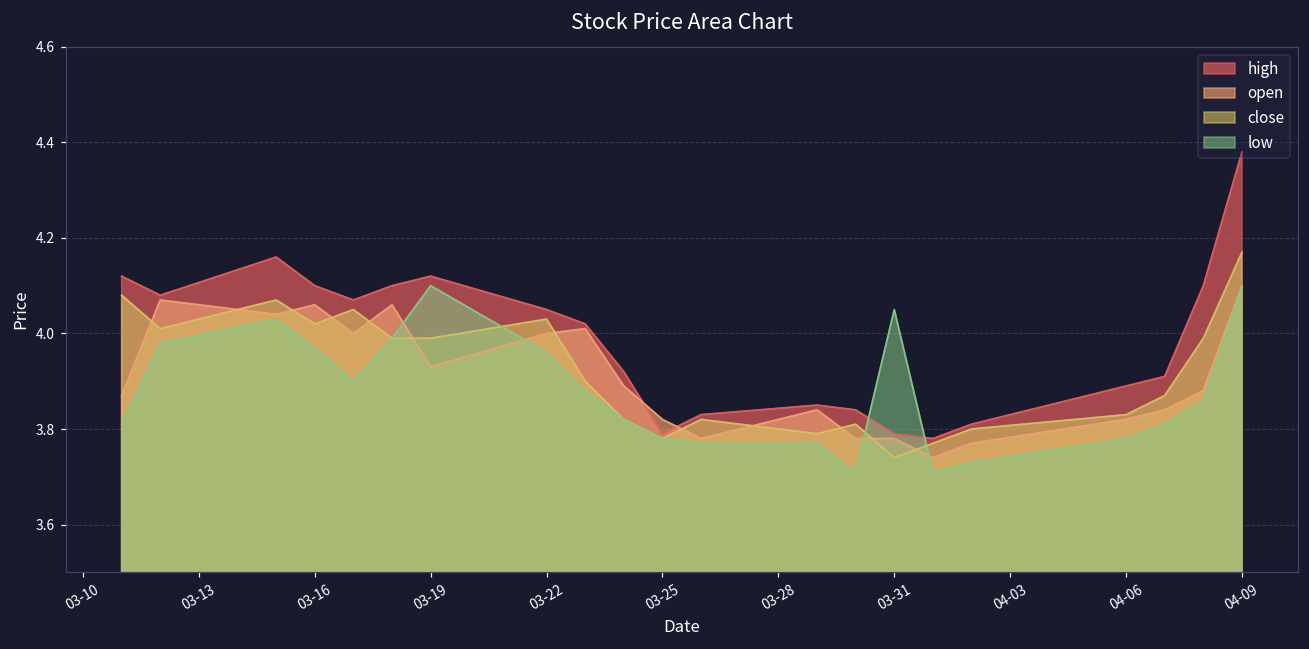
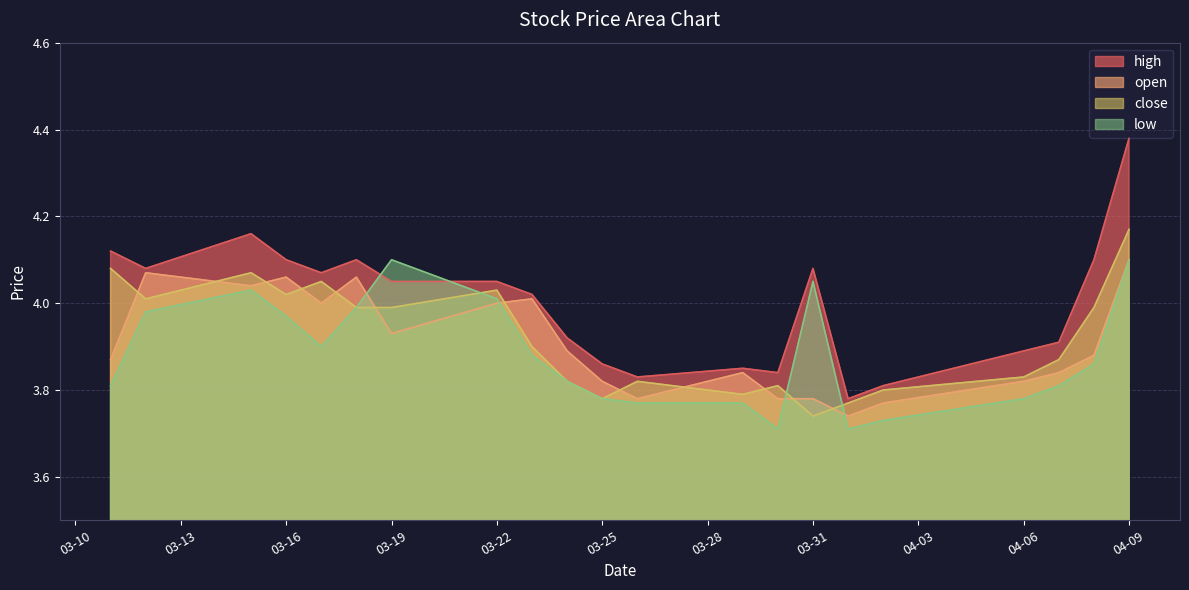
  {
    "high": {
      "03-16": 4.10,
-     "03-19": 4.12,
+     "03-19": 4.05,
      "03-22": 4.05,
-     "03-25": 3.79,
-     "03-31": 3.79,
+     "03-25": 3.86,
+     "03-31": 4.08,
      "04-06": 3.89,
      "04-09": 4.38
    },
    "low": {
      "03-16": 3.97,
      "03-19": 4.10,
-     "03-22": 3.96,
+     "03-22": 4.01,
      "03-31": 4.05,
      "04-06": 3.78
    }
  }
